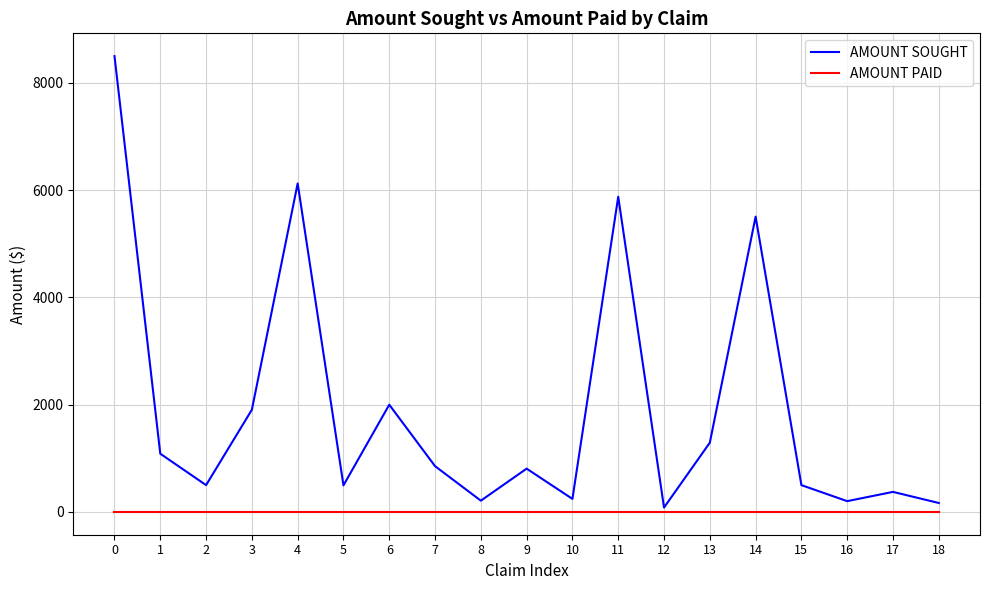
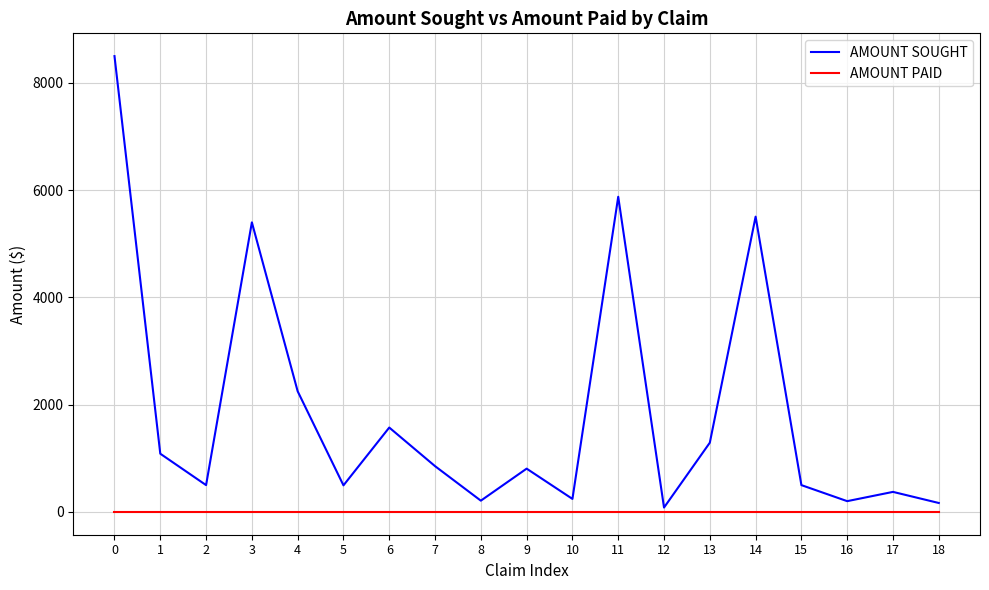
  {
    "AMOUNT SOUGHT": {
      "0": 8500,
      "1": 1100,
      "2": 500,
-     "3": 1900,
-     "4": 6100,
+     "3": 5400,
+     "4": 2300,
      "5": 500,
-     "6": 2000,
+     "6": 1600,
      "7": 900,
      "8": 200,
      "9": 800,
      "10": 200,
      "11": 5900,
      "12": 100,
      "13": 1300,
      "14": 5500,
      "15": 500,
      "16": 200,
      "17": 400,
      "18": 200
    },
    "AMOUNT PAID": {
      "0": 0,
      "1": 0,
      "2": 0,
      "3": 0,
      "4": 0,
      "5": 0,
      "6": 0,
      "7": 0,
      "8": 0,
      "9": 0,
      "10": 0,
      "11": 0,
      "12": 0,
      "13": 0,
      "14": 0,
      "15": 0,
      "16": 0,
      "17": 0,
      "18": 0
    }
  }
